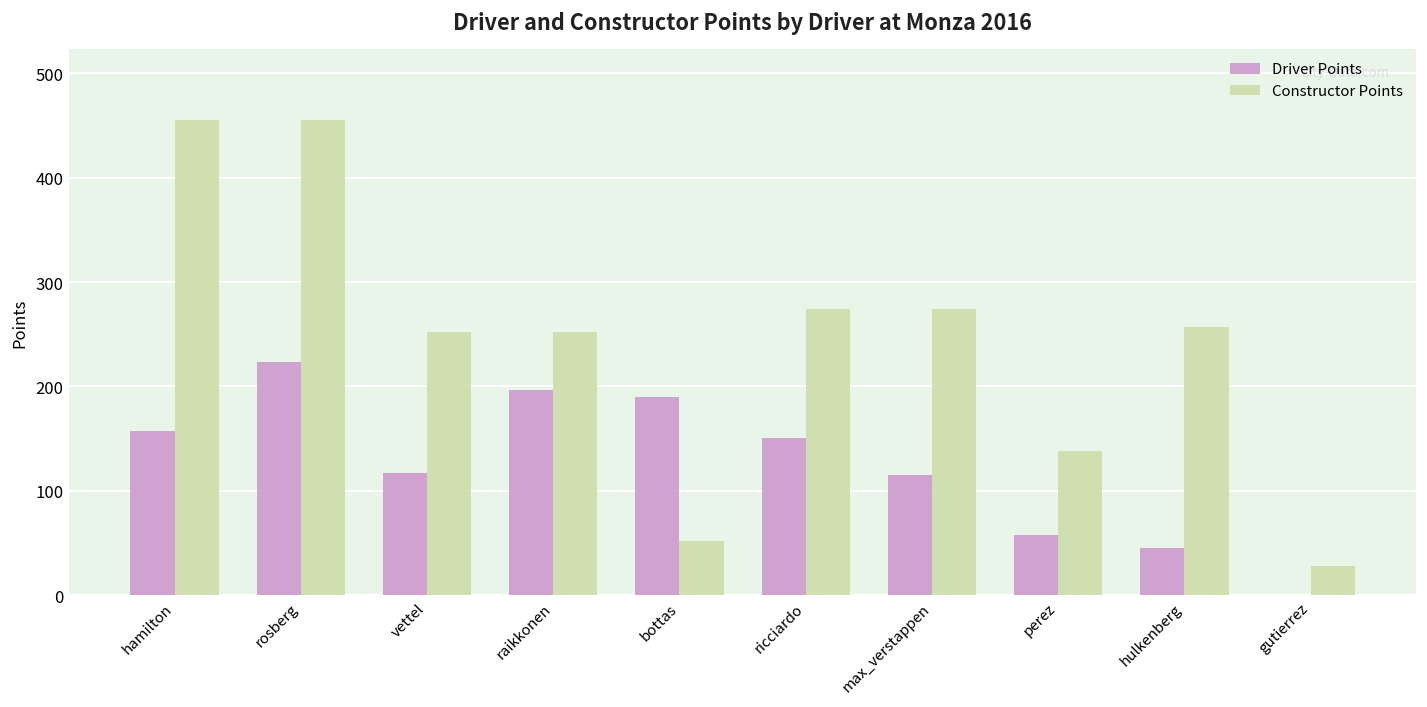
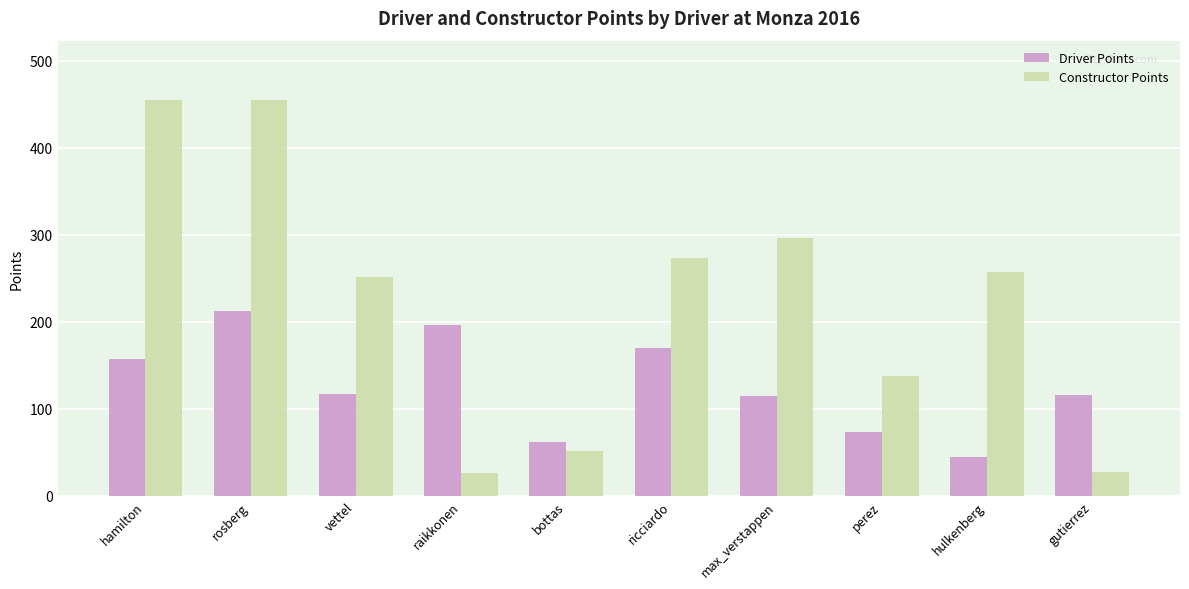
  {
    "Driver Points": {
      "hamilton": 160,
-     "rosberg": 220,
+     "rosberg": 210,
      "vettel": 120,
      "raikkonen": 200,
-     "bottas": 190,
-     "ricciardo": 150,
+     "bottas": 60,
+     "ricciardo": 170,
      "max_verstappen": 120,
-     "perez": 60,
+     "perez": 70,
      "hulkenberg": 50,
-     "gutierrez": 0
+     "gutierrez": 120
    },
    "Constructor Points": {
      "hamilton": 460,
      "rosberg": 460,
      "vettel": 250,
-     "raikkonen": 250,
+     "raikkonen": 30,
      "bottas": 50,
      "ricciardo": 270,
-     "max_verstappen": 270,
+     "max_verstappen": 300,
      "perez": 140,
      "hulkenberg": 260,
      "gutierrez": 30
    }
  }
